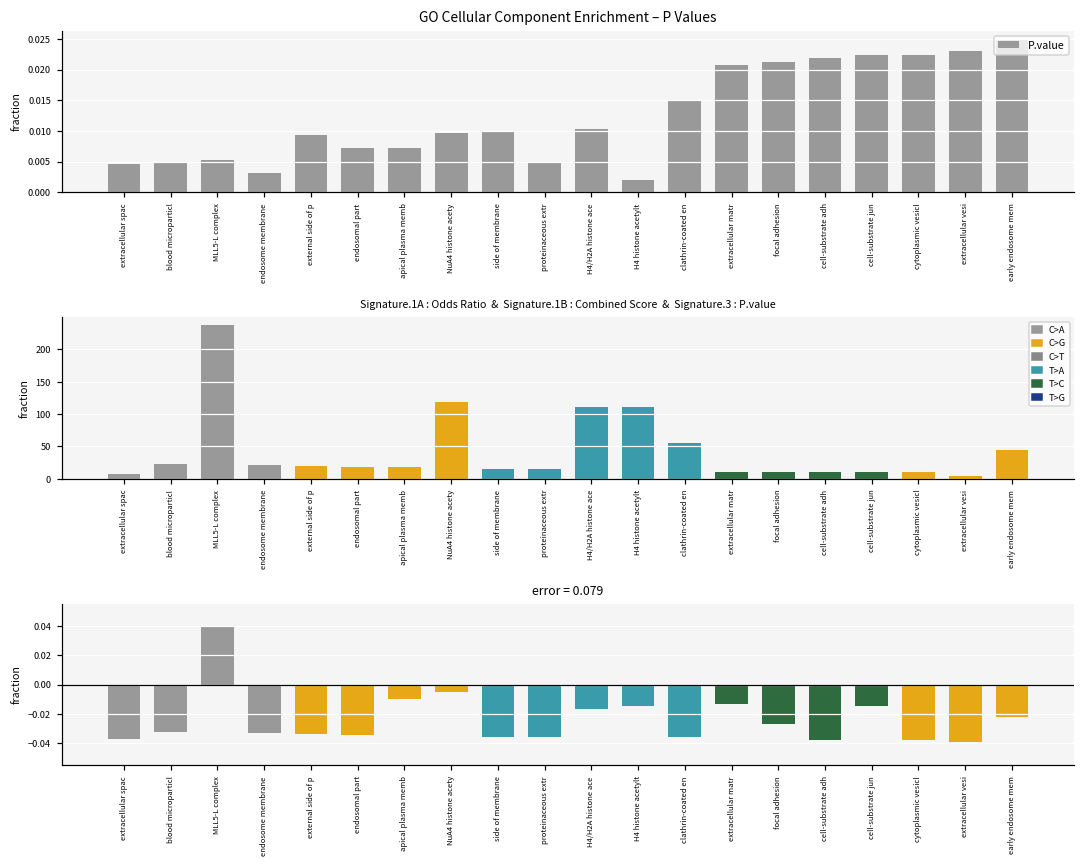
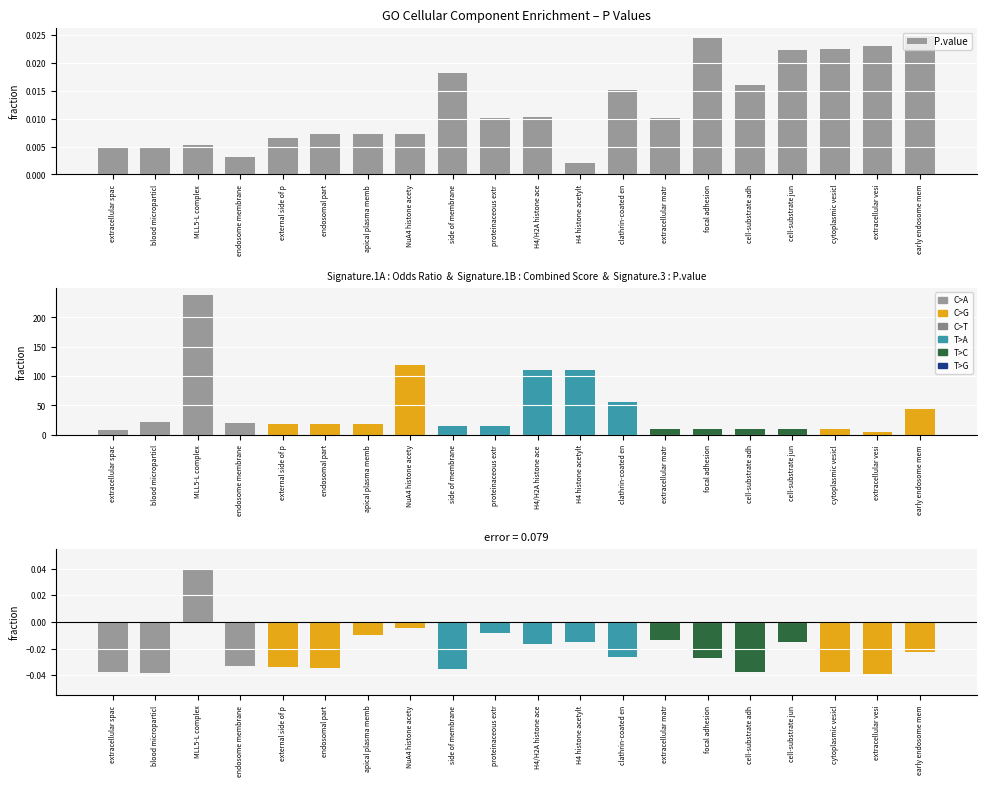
  {
    "GO Cellular Component Enrichment – P Values": {
      "extracellular spac": 0.005,
      "blood microparticl": 0.005,
      "MLL5-L complex": 0.005,
      "endosome membrane": 0.003,
-     "external side of p": 0.009,
+     "external side of p": 0.007,
      "endosomal part": 0.007,
      "apical plasma memb": 0.007,
-     "NuA4 histone acety": 0.010,
-     "side of membrane": 0.010,
-     "proteinaceous extr": 0.005,
+     "NuA4 histone acety": 0.007,
+     "side of membrane": 0.018,
+     "proteinaceous extr": 0.010,
      "H4/H2A histone ace": 0.010,
      "H4 histone acetylt": 0.002,
      "clathrin-coated en": 0.015,
-     "extracellular matr": 0.021,
-     "focal adhesion": 0.021,
-     "cell-substrate adh": 0.022,
+     "extracellular matr": 0.010,
+     "focal adhesion": 0.024,
+     "cell-substrate adh": 0.016,
      "cell-substrate jun": 0.022,
      "cytoplasmic vesicl": 0.022,
      "extracellular vesi": 0.023
    },
    "error = 0.079": {
      "extracellular spac": -0.037,
-     "blood microparticl": -0.032,
+     "blood microparticl": -0.038,
      "MLL5-L complex": 0.040,
      "endosome membrane": -0.033,
      "external side of p": -0.034,
      "endosomal part": -0.034,
      "apical plasma memb": -0.010,
      "NuA4 histone acety": -0.005,
      "side of membrane": -0.035,
-     "proteinaceous extr": -0.036,
+     "proteinaceous extr": -0.009,
      "H4/H2A histone ace": -0.016,
      "H4 histone acetylt": -0.015,
-     "clathrin-coated en": -0.036,
+     "clathrin-coated en": -0.026,
      "extracellular matr": -0.013,
      "focal adhesion": -0.027,
      "cell-substrate adh": -0.038,
      "cell-substrate jun": -0.015,
      "cytoplasmic vesicl": -0.038,
      "extracellular vesi": -0.039,
      "early endosome mem": -0.022
    }
  }
